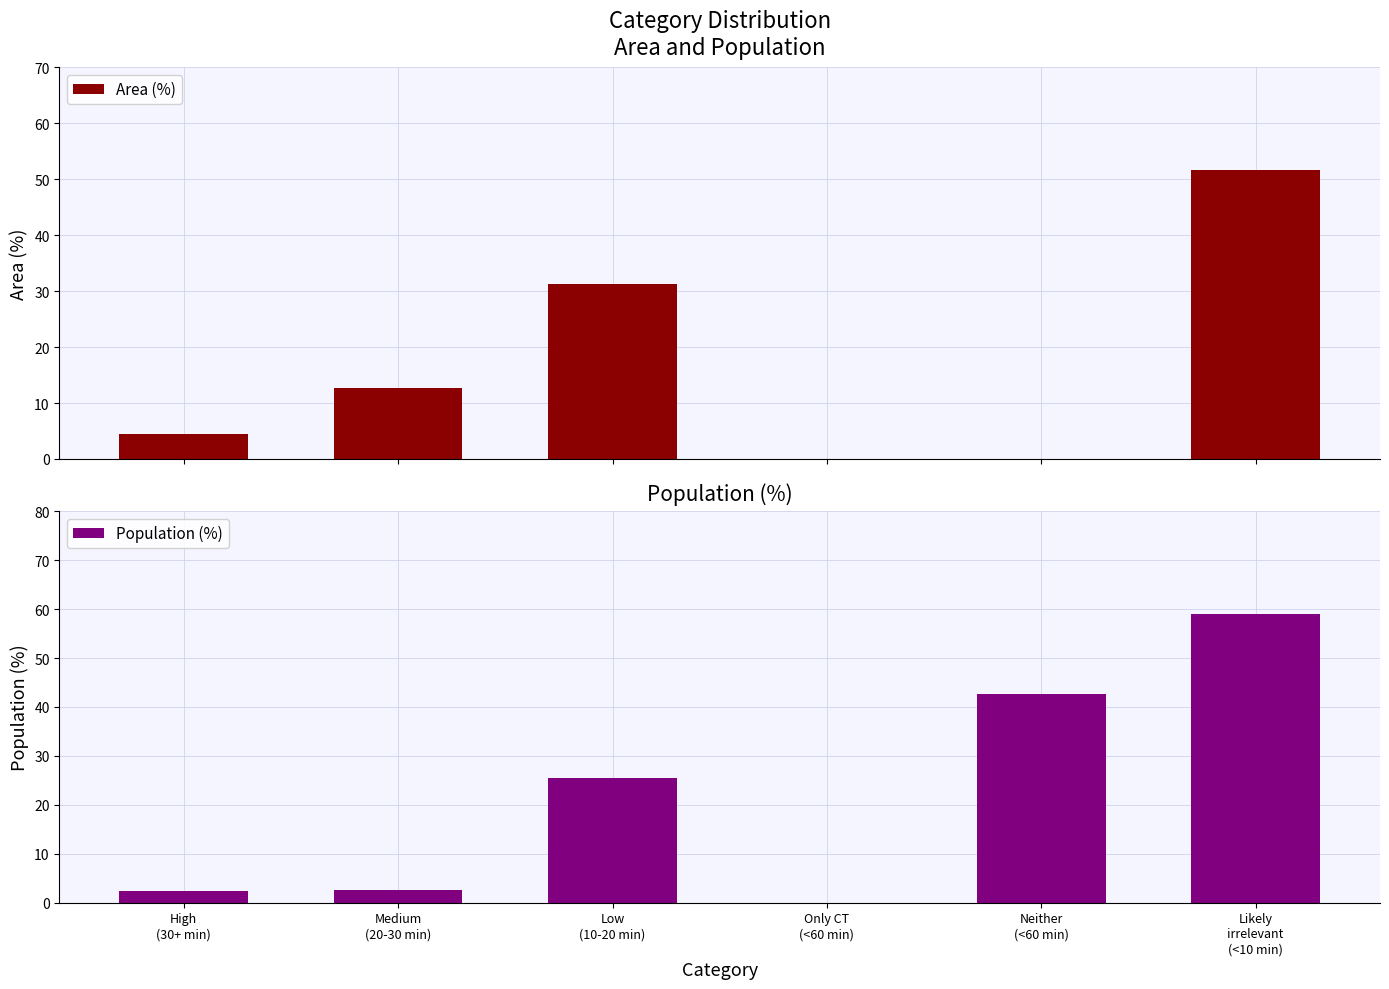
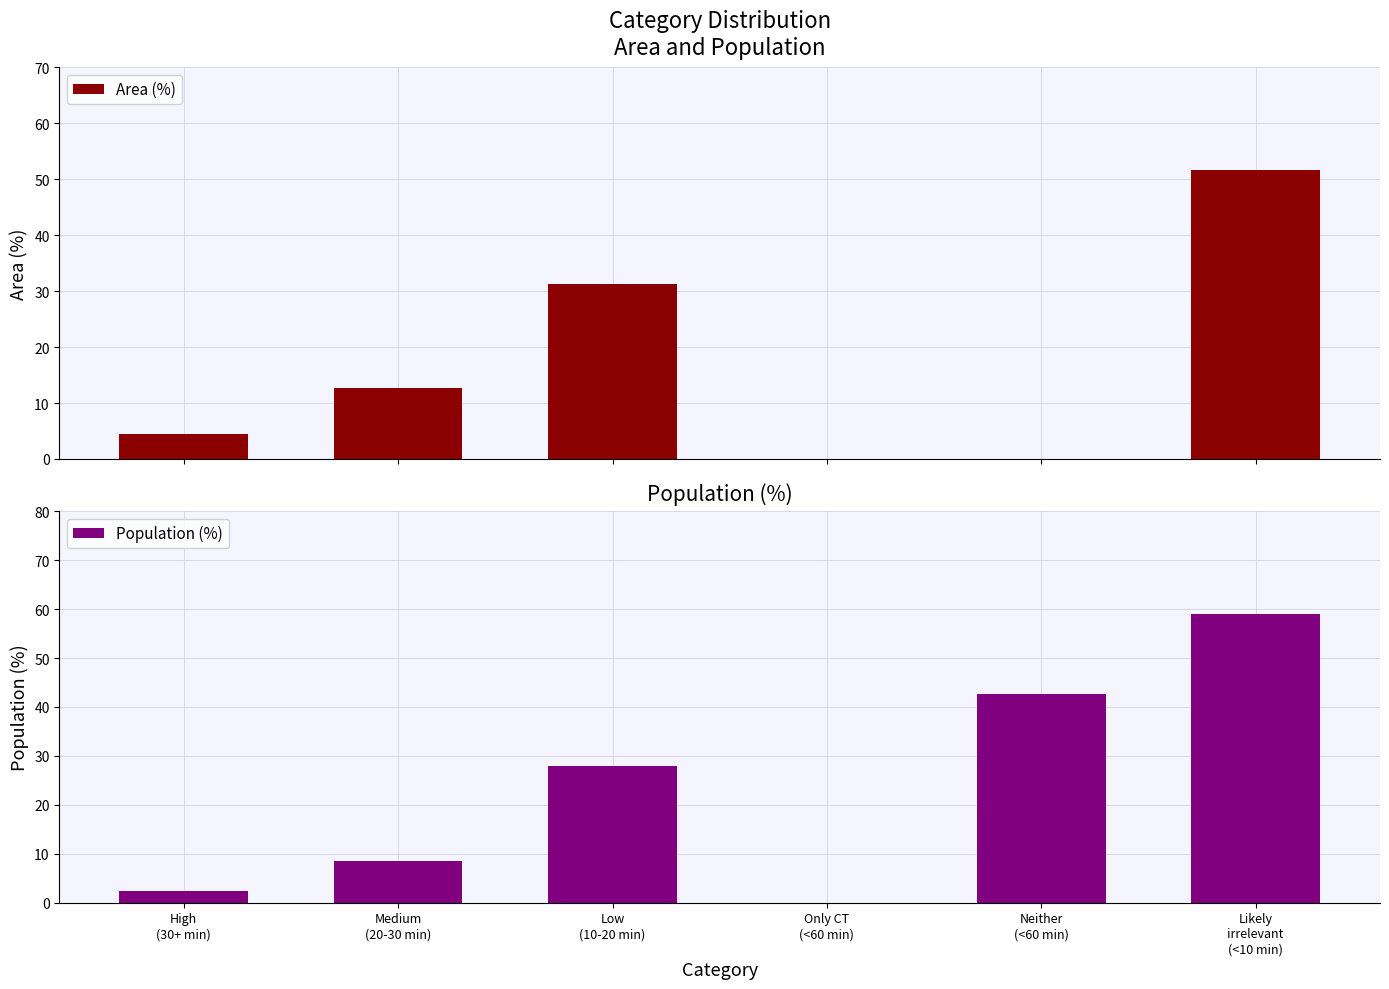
  {
    "Population (%)": {
      "High (30+ min)": 2,
-     "Medium (20-30 min)": 3,
-     "Low (10-20 min)": 25,
+     "Medium (20-30 min)": 9,
+     "Low (10-20 min)": 28,
      "Only CT (<60 min)": 0,
      "Neither (<60 min)": 43,
      "Likely irrelevant (<10 min)": 59
    }
  }
